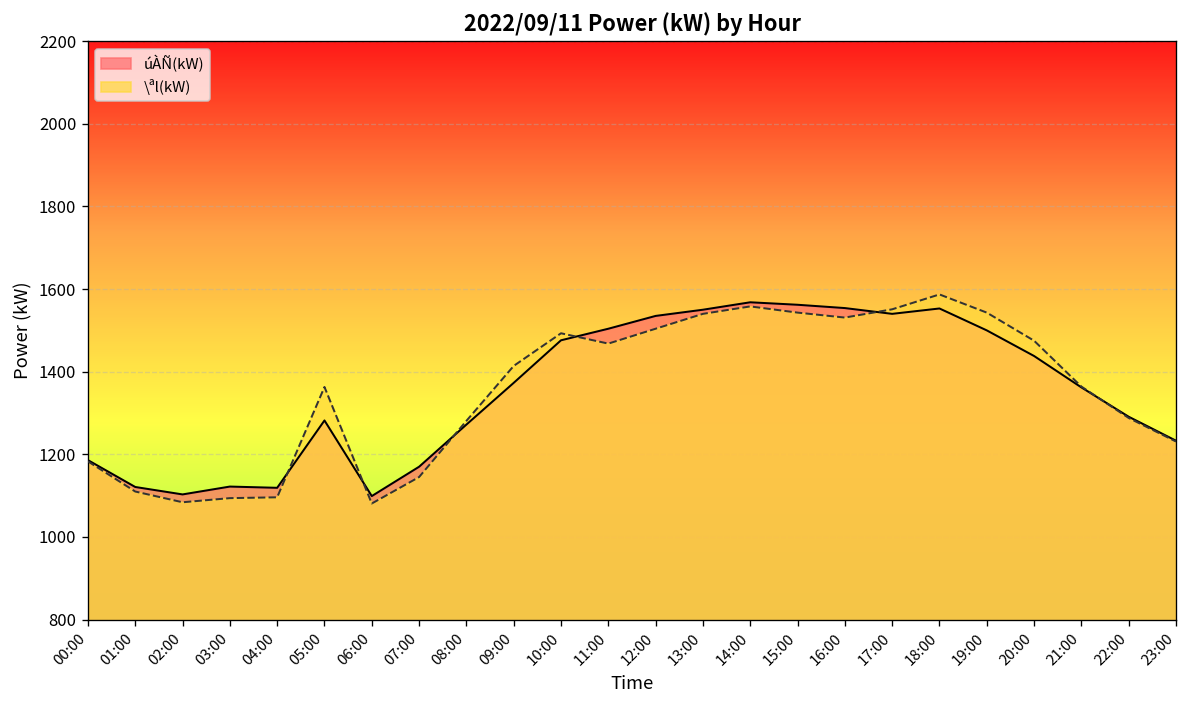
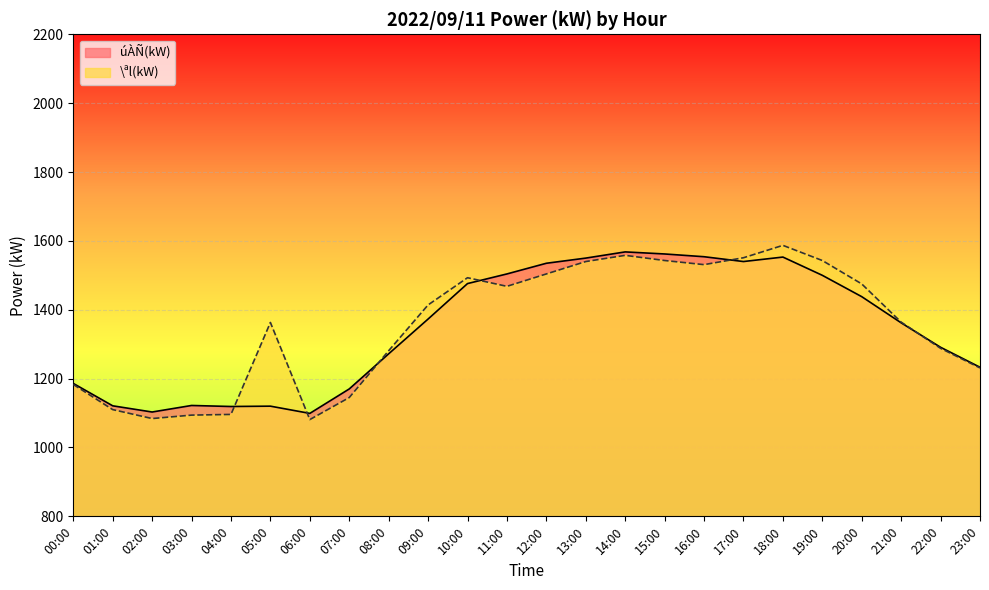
  {
    "úÀÑ(kW)": {
      "01:00": 1120,
      "02:00": 1100,
      "03:00": 1120,
      "04:00": 1120,
-     "05:00": 1280,
+     "05:00": 1120,
      "06:00": 1100,
      "07:00": 1170,
      "08:00": 1270,
      "09:00": 1370,
      "10:00": 1480,
      "11:00": 1500,
      "12:00": 1540,
      "13:00": 1550,
      "14:00": 1570,
      "15:00": 1560,
      "16:00": 1550,
      "17:00": 1540,
      "18:00": 1550,
      "19:00": 1500,
      "20:00": 1440
    },
    "\\ªl(kW)": {
      "01:00": 1110,
      "02:00": 1080,
      "03:00": 1090,
      "04:00": 1100,
      "05:00": 1360,
      "06:00": 1080,
      "07:00": 1150,
      "08:00": 1280,
      "09:00": 1410,
      "10:00": 1490,
      "11:00": 1470,
      "12:00": 1500,
      "13:00": 1540,
      "14:00": 1560,
      "15:00": 1540,
      "16:00": 1530,
      "17:00": 1550,
      "18:00": 1590,
      "19:00": 1540,
      "20:00": 1480
    }
  }
